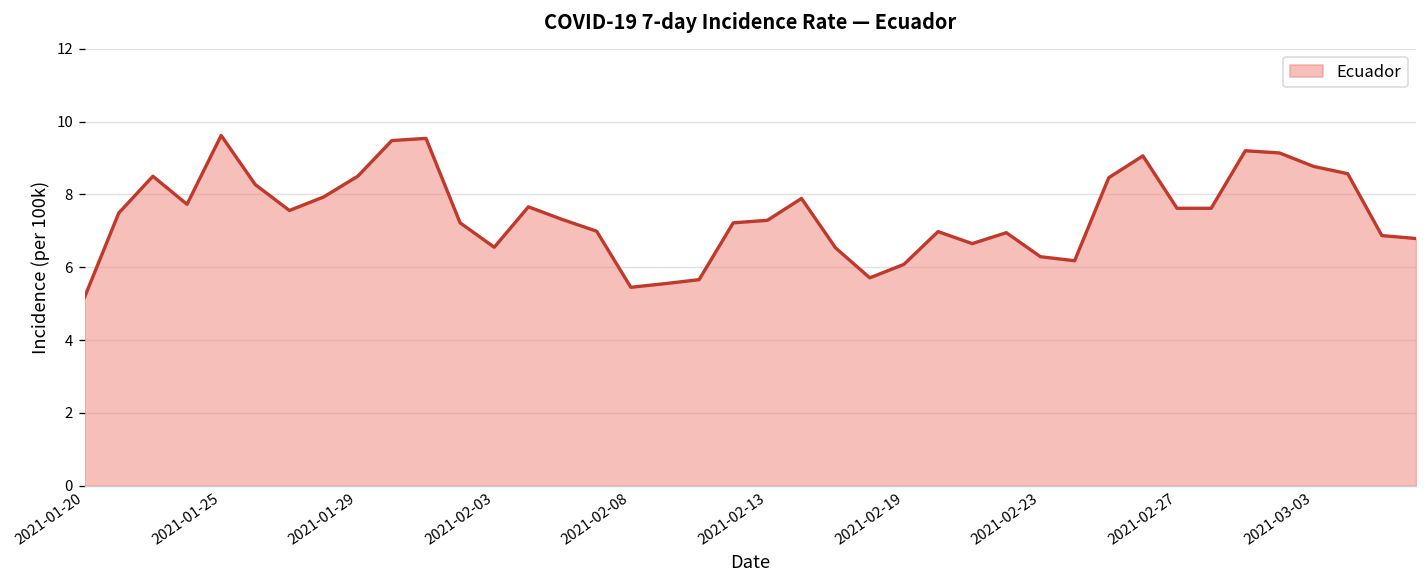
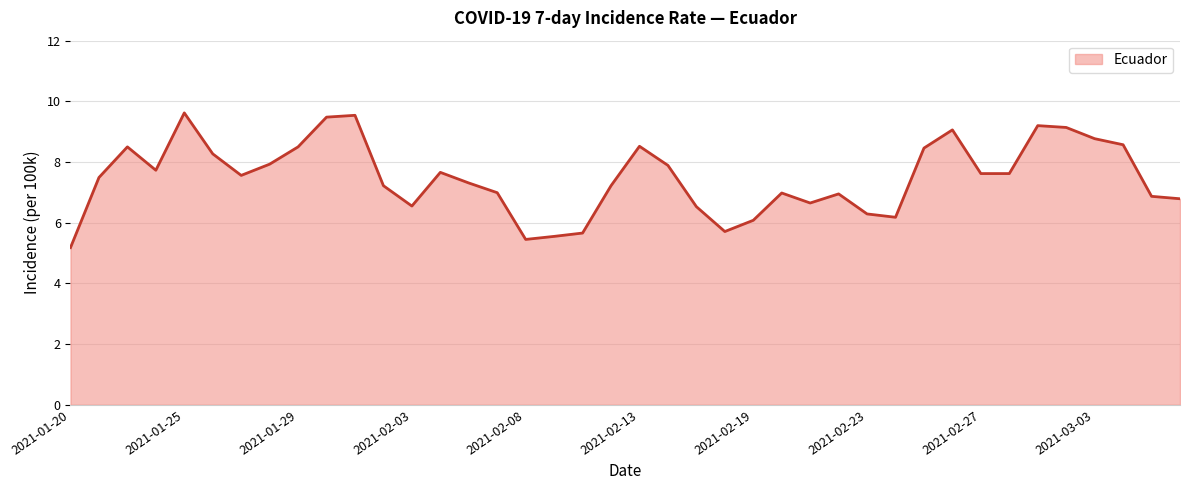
  {
    "2021-01-20": 5.2,
    "2021-01-25": 9.6,
    "2021-01-29": 8.5,
    "2021-02-03": 6.6,
    "2021-02-08": 5.5,
-   "2021-02-13": 7.3,
+   "2021-02-13": 8.5,
    "2021-02-19": 6.1,
    "2021-02-23": 6.3,
    "2021-02-27": 7.6,
    "2021-03-03": 8.8
  }
